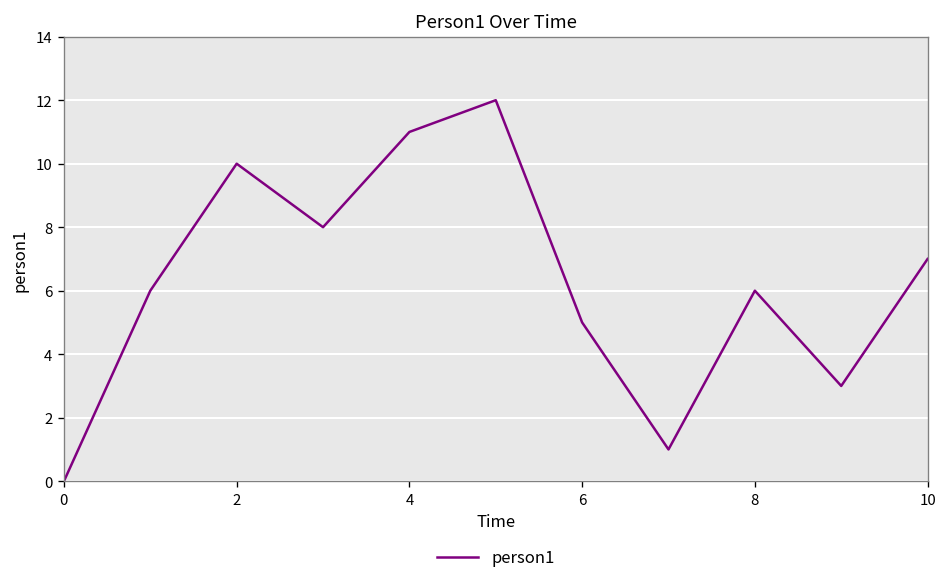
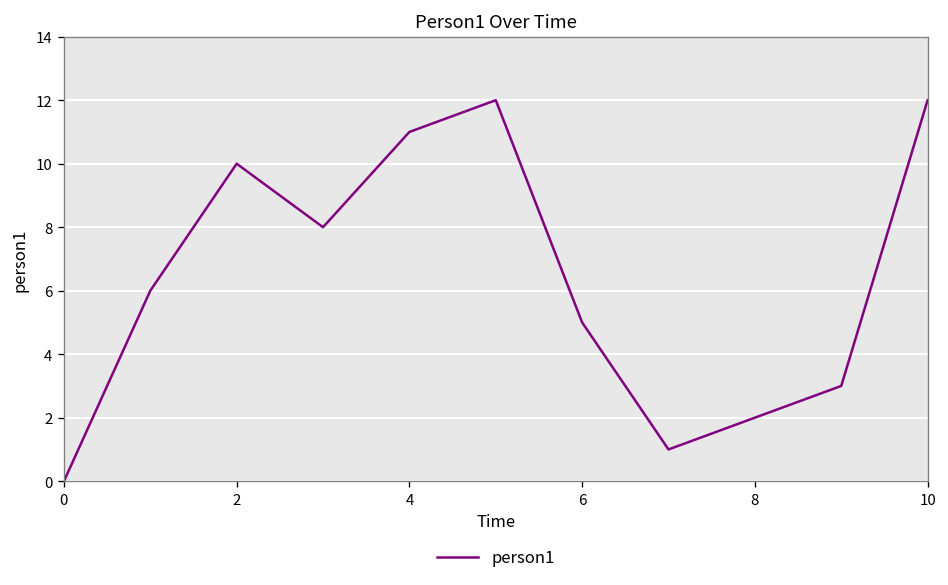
  {
    "0": 0,
    "2": 10,
    "4": 11,
    "6": 5,
-   "8": 6,
-   "10": 7
+   "8": 2,
+   "10": 12
  }
